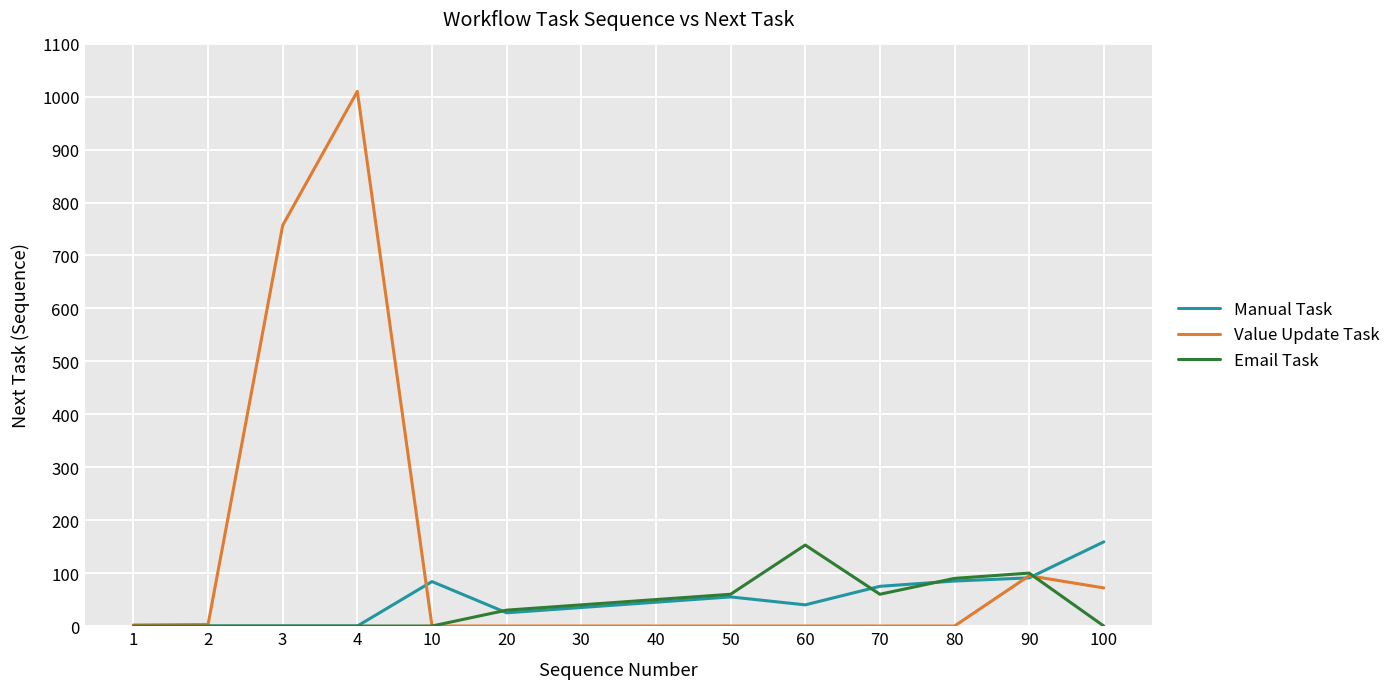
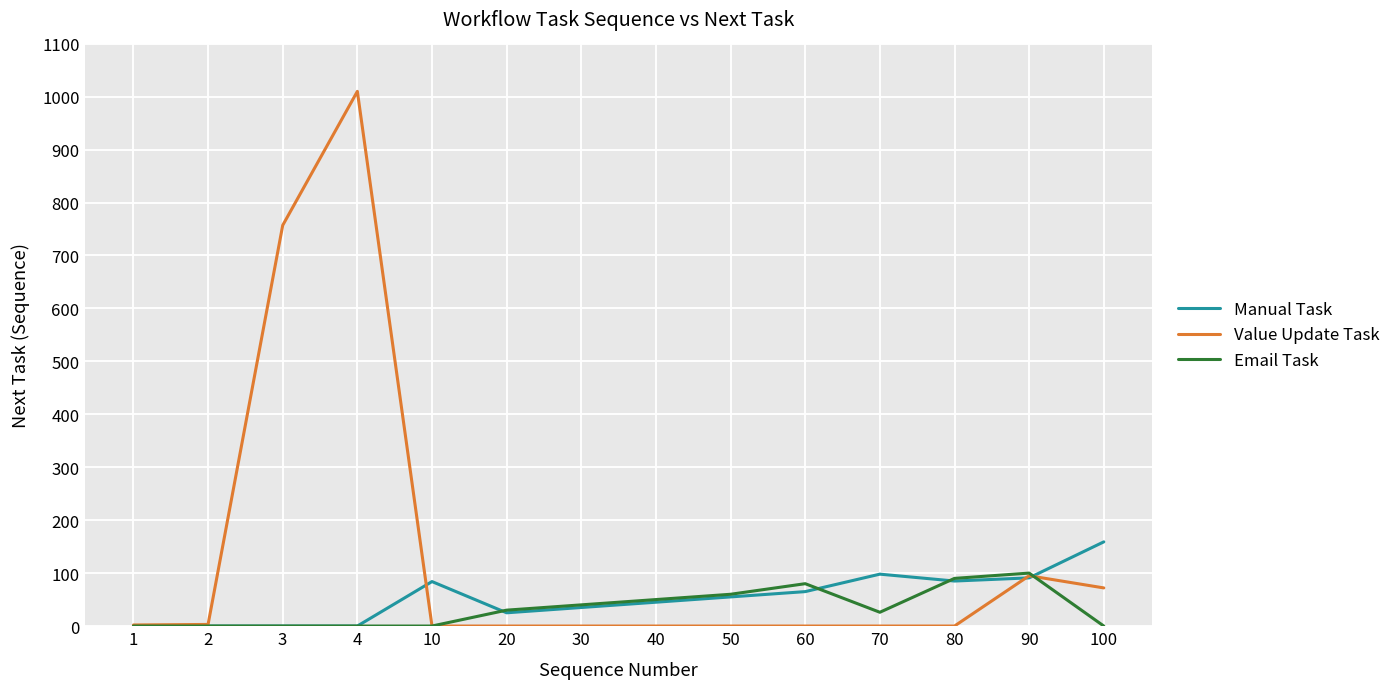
  {
    "Manual Task": {
      "10": 80,
-     "60": 40,
-     "70": 80,
+     "60": 70,
+     "70": 100,
      "100": 160
    },
    "Value Update Task": {
      "3": 760,
      "4": 1010,
      "20": 0,
      "30": 0,
      "40": 0,
      "50": 0,
      "60": 0,
      "70": 0,
      "80": 0,
      "100": 70
    },
    "Email Task": {
-     "60": 150,
-     "70": 60,
+     "60": 80,
+     "70": 30,
      "100": 0
    }
  }
